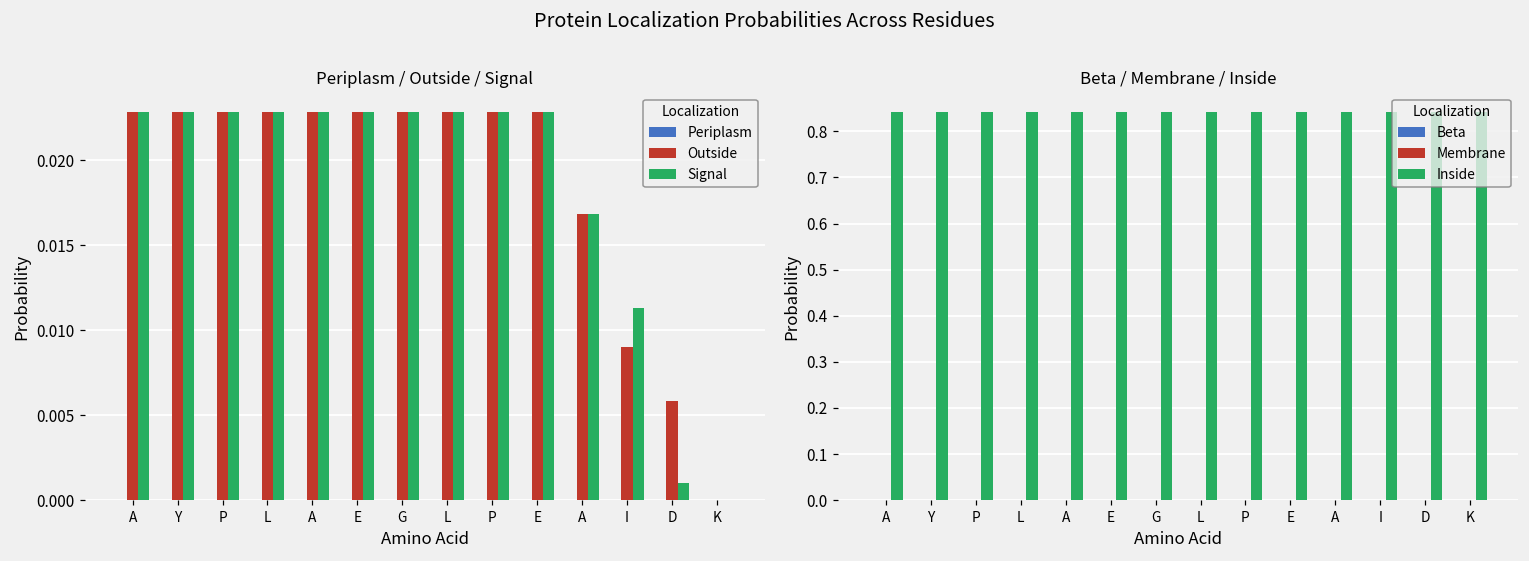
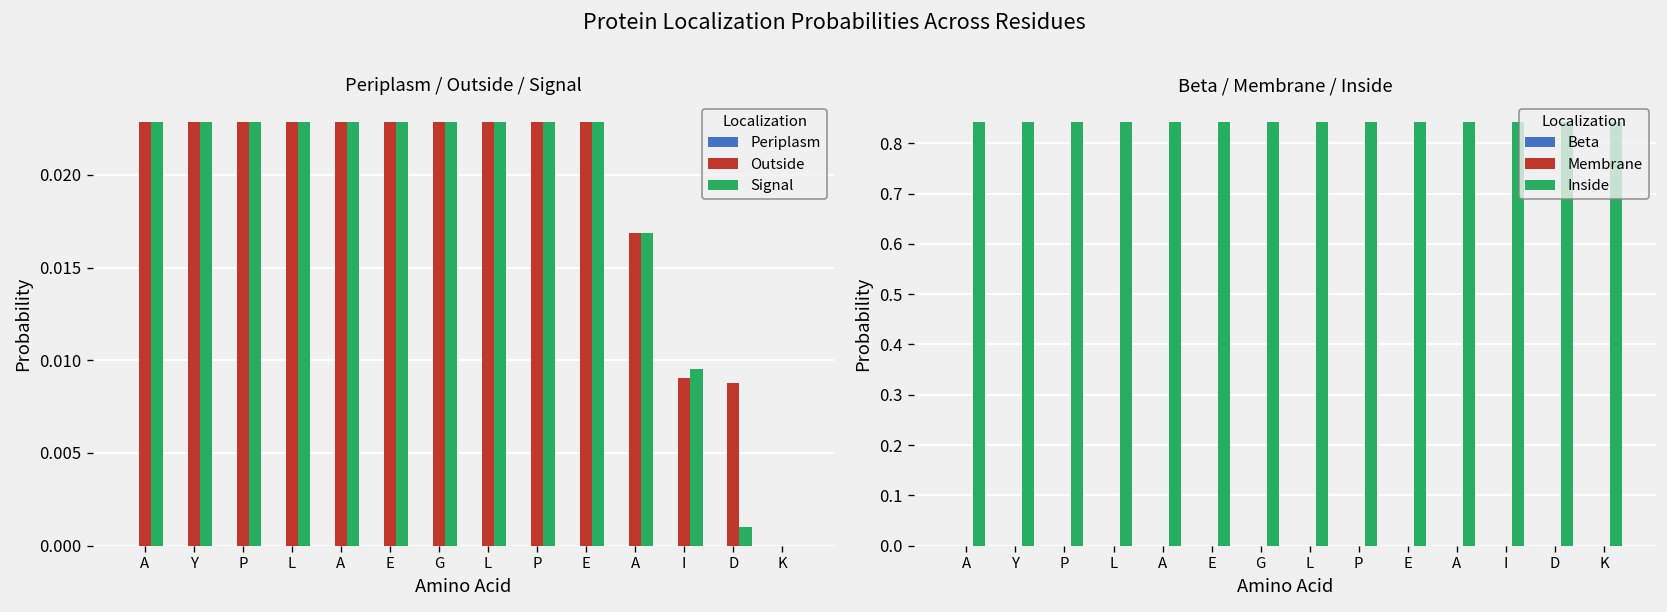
  {
    "Periplasm / Outside / Signal": {
      "Periplasm": {
        "Y": 0.0000,
        "G": 0.0000,
        "I": 0.0000,
        "D": 0.0000,
        "K": 0.0000
      },
      "Outside": {
        "Y": 0.0228,
        "G": 0.0228,
        "I": 0.0090,
-       "D": 0.0059,
+       "D": 0.0088,
        "K": 0.0000
      },
      "Signal": {
        "Y": 0.0228,
        "G": 0.0228,
-       "I": 0.0113,
+       "I": 0.0096,
        "D": 0.0010,
        "K": 0.0000
      }
    },
    "Beta / Membrane / Inside": {
      "Beta": {
        "Y": 0.00,
        "G": 0.00,
        "I": 0.00,
        "D": 0.00,
        "K": 0.00
      },
      "Membrane": {
        "Y": 0.00,
        "G": 0.00,
        "I": 0.00,
        "D": 0.00,
        "K": 0.00
      },
      "Inside": {
        "Y": 0.84,
        "G": 0.84,
        "I": 0.84
      }
    }
  }
